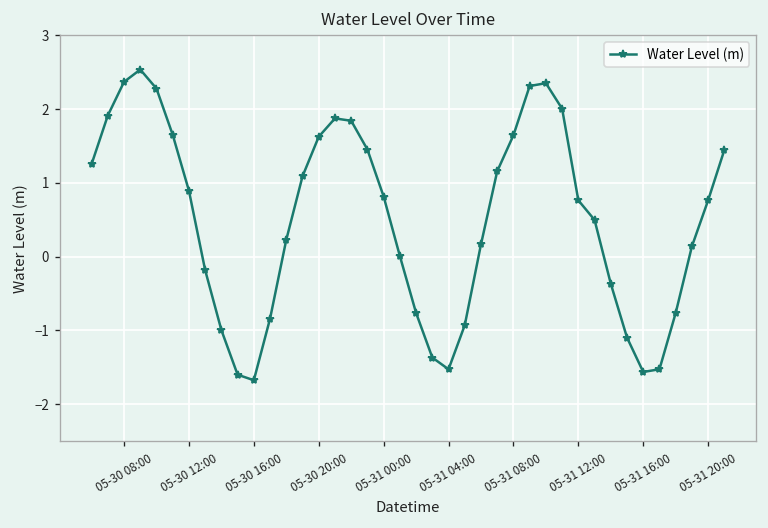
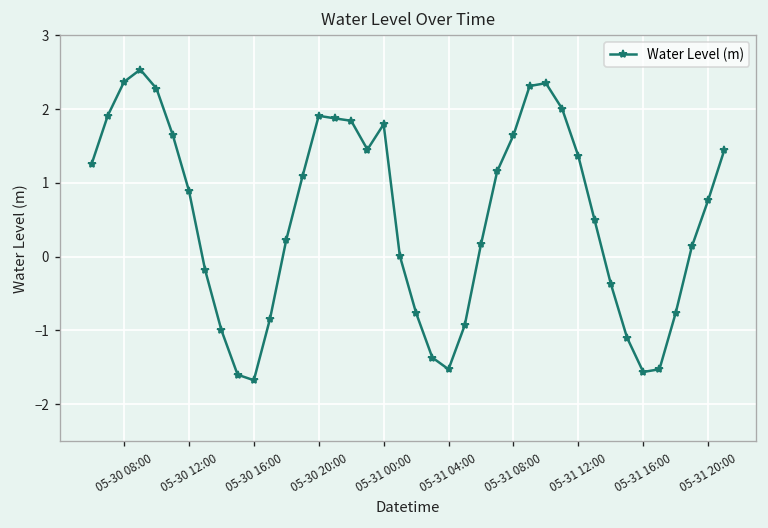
  {
    "05-30 08:00": 2.4,
    "05-30 12:00": 0.9,
    "05-30 16:00": -1.7,
-   "05-30 20:00": 1.6,
-   "05-31 00:00": 0.8,
+   "05-30 20:00": 1.9,
+   "05-31 00:00": 1.8,
    "05-31 04:00": -1.5,
    "05-31 08:00": 1.6,
-   "05-31 12:00": 0.8,
+   "05-31 12:00": 1.4,
    "05-31 16:00": -1.6,
    "05-31 20:00": 0.8
  }
